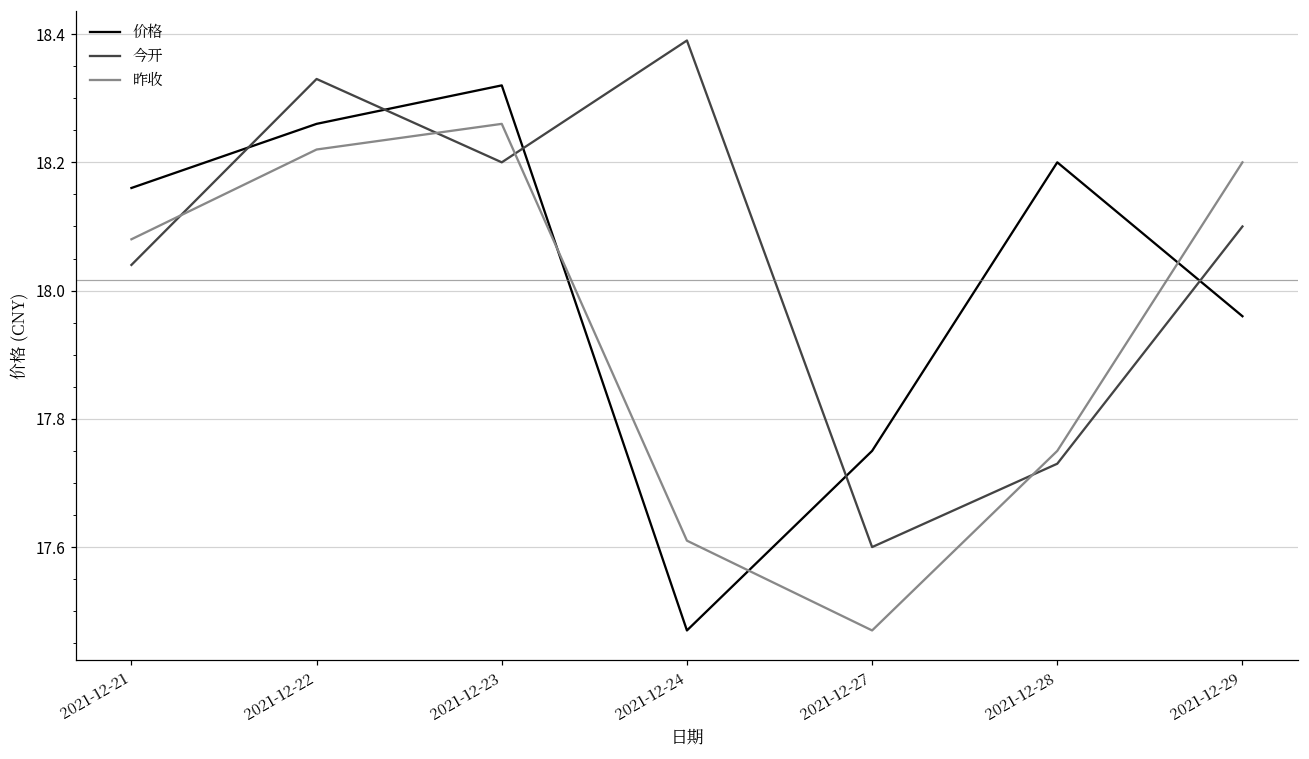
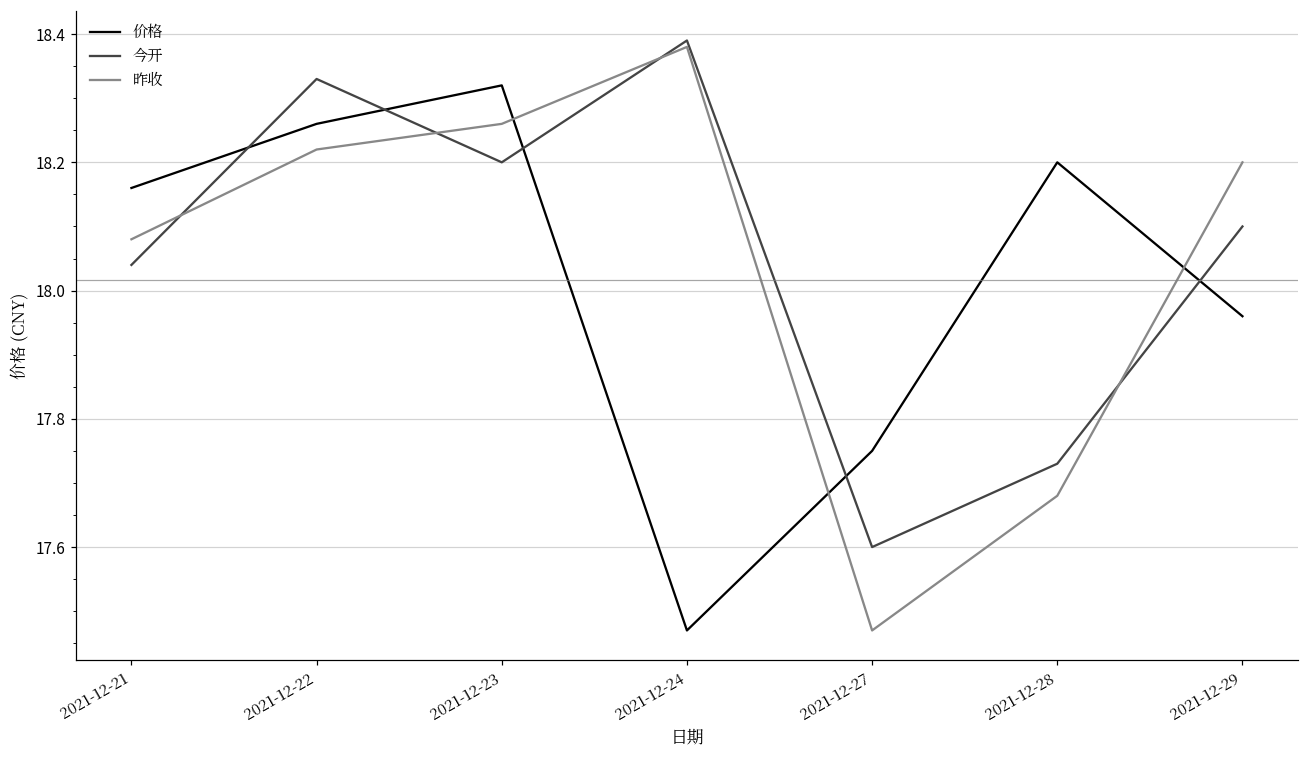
  {
    "价格": {
      "2021-12-21": 18.16,
      "2021-12-22": 18.26,
      "2021-12-23": 18.32,
      "2021-12-24": 17.47,
      "2021-12-27": 17.75,
      "2021-12-28": 18.20,
      "2021-12-29": 17.96
    },
    "今开": {
      "2021-12-21": 18.04,
      "2021-12-22": 18.33,
      "2021-12-23": 18.20,
      "2021-12-24": 18.39,
      "2021-12-27": 17.60,
      "2021-12-28": 17.73,
      "2021-12-29": 18.10
    },
    "昨收": {
      "2021-12-21": 18.08,
      "2021-12-22": 18.22,
      "2021-12-23": 18.26,
-     "2021-12-24": 17.61,
+     "2021-12-24": 18.38,
      "2021-12-27": 17.47,
-     "2021-12-28": 17.75,
+     "2021-12-28": 17.68,
      "2021-12-29": 18.20
    }
  }
